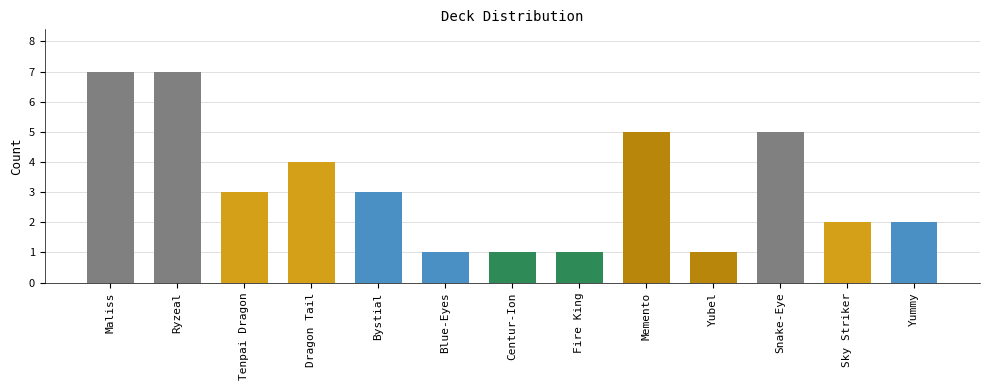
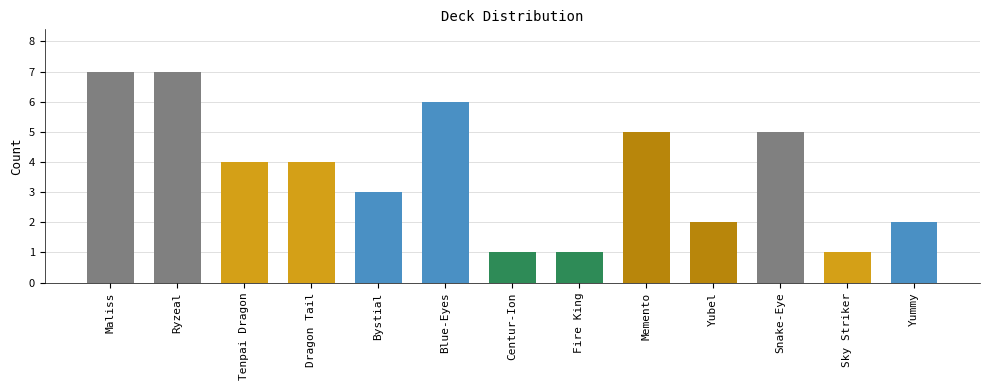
  {
    "Maliss": 7,
    "Ryzeal": 7,
-   "Tenpai Dragon": 3,
+   "Tenpai Dragon": 4,
    "Dragon Tail": 4,
    "Bystial": 3,
-   "Blue-Eyes": 1,
+   "Blue-Eyes": 6,
    "Centur-Ion": 1,
    "Fire King": 1,
    "Memento": 5,
-   "Yubel": 1,
+   "Yubel": 2,
    "Snake-Eye": 5,
-   "Sky Striker": 2,
+   "Sky Striker": 1,
    "Yummy": 2
  }
